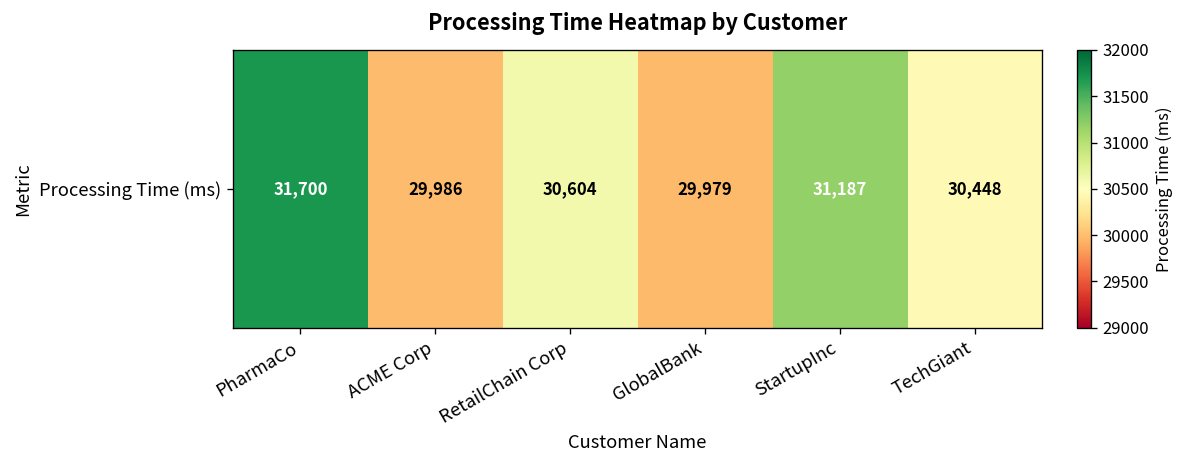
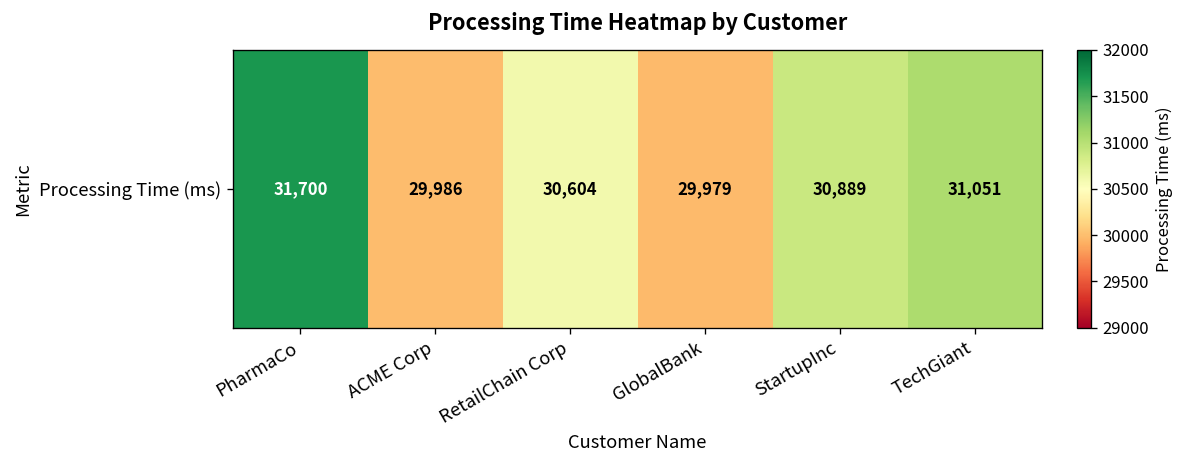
  {
    "Processing Time (ms)": {
      "PharmaCo": "31,700",
      "ACME Corp": "29,986",
      "RetailChain Corp": "30,604",
      "GlobalBank": "29,979",
-     "StartupInc": "31,187",
-     "TechGiant": "30,448"
+     "StartupInc": "30,889",
+     "TechGiant": "31,051"
    }
  }
